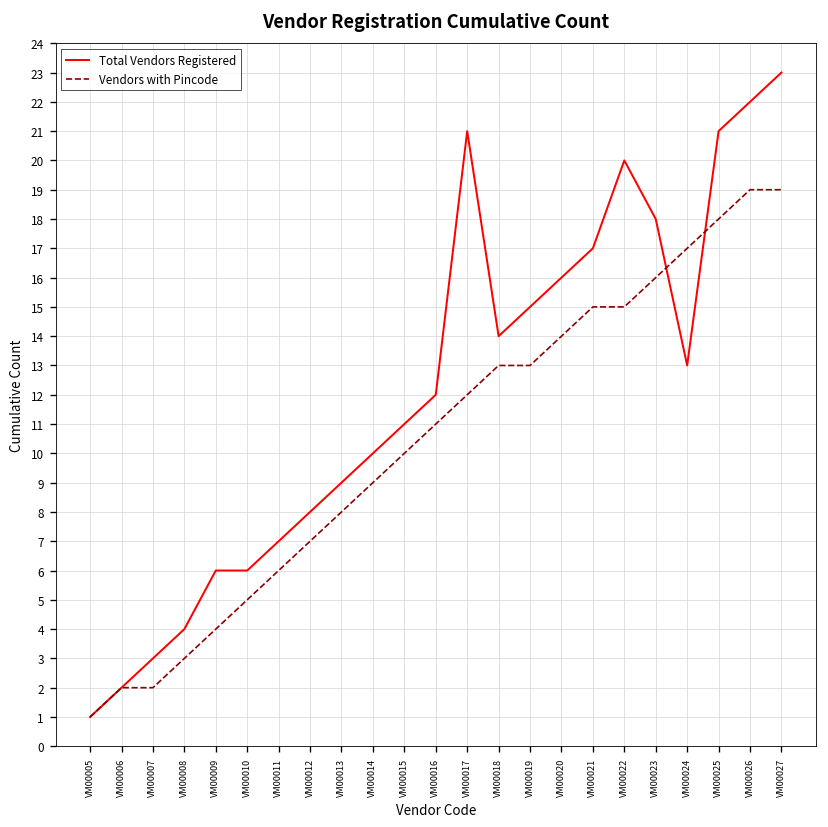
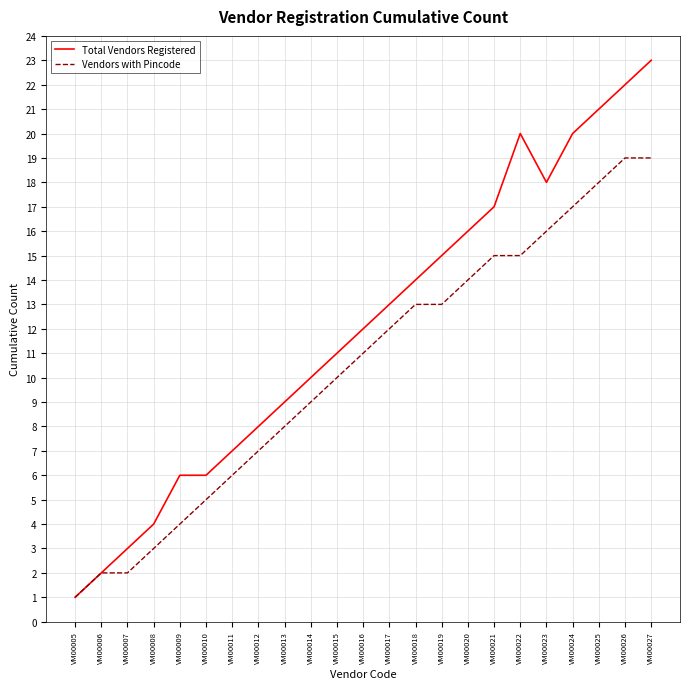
  {
    "Total Vendors Registered": {
      "VM00007": 3,
      "VM00008": 4,
      "VM00009": 6,
      "VM00010": 6,
      "VM00011": 7,
      "VM00012": 8,
      "VM00013": 9,
      "VM00014": 10,
      "VM00015": 11,
      "VM00016": 12,
-     "VM00017": 21,
+     "VM00017": 13,
      "VM00018": 14,
      "VM00019": 15,
      "VM00020": 16,
      "VM00021": 17,
      "VM00022": 20,
      "VM00023": 18,
-     "VM00024": 13,
+     "VM00024": 20,
      "VM00025": 21,
      "VM00026": 22,
      "VM00027": 23
    },
    "Vendors with Pincode": {
      "VM00007": 2,
      "VM00008": 3,
      "VM00009": 4,
      "VM00010": 5,
      "VM00011": 6,
      "VM00012": 7,
      "VM00013": 8,
      "VM00014": 9,
      "VM00015": 10,
      "VM00016": 11,
      "VM00017": 12,
      "VM00018": 13,
      "VM00019": 13,
      "VM00020": 14,
      "VM00021": 15,
      "VM00022": 15,
      "VM00023": 16,
      "VM00024": 17,
      "VM00025": 18,
      "VM00026": 19,
      "VM00027": 19
    }
  }
